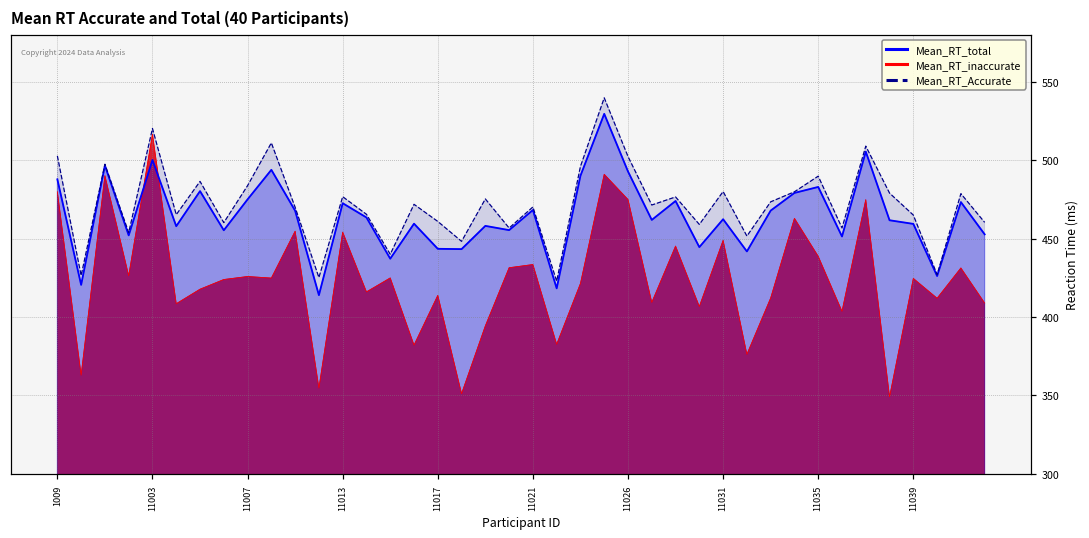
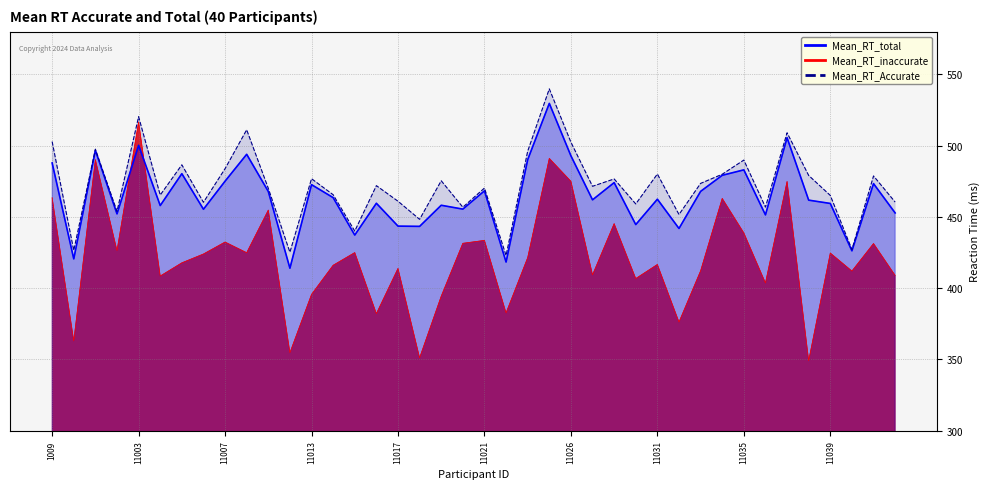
  {
    "Mean_RT_inaccurate": {
-     "1009": 480,
+     "1009": 463,
      "11003": 517,
-     "11007": 426,
-     "11013": 454,
+     "11007": 432,
+     "11013": 396,
      "11017": 414,
      "11021": 434,
      "11026": 475,
-     "11031": 449,
+     "11031": 417,
      "11035": 439,
      "11039": 425
    },
    "Mean_RT_total": {
      "1009": 488,
      "11003": 500,
      "11007": 475,
      "11013": 473,
      "11017": 444,
      "11021": 468,
      "11026": 493,
      "11031": 462,
      "11035": 483,
      "11039": 459
    },
    "Mean_RT_Accurate": {
      "1009": 503,
      "11003": 520,
      "11007": 484,
      "11013": 477,
      "11017": 461,
      "11021": 470,
      "11026": 502,
      "11031": 480,
      "11035": 490,
      "11039": 465
    }
  }
